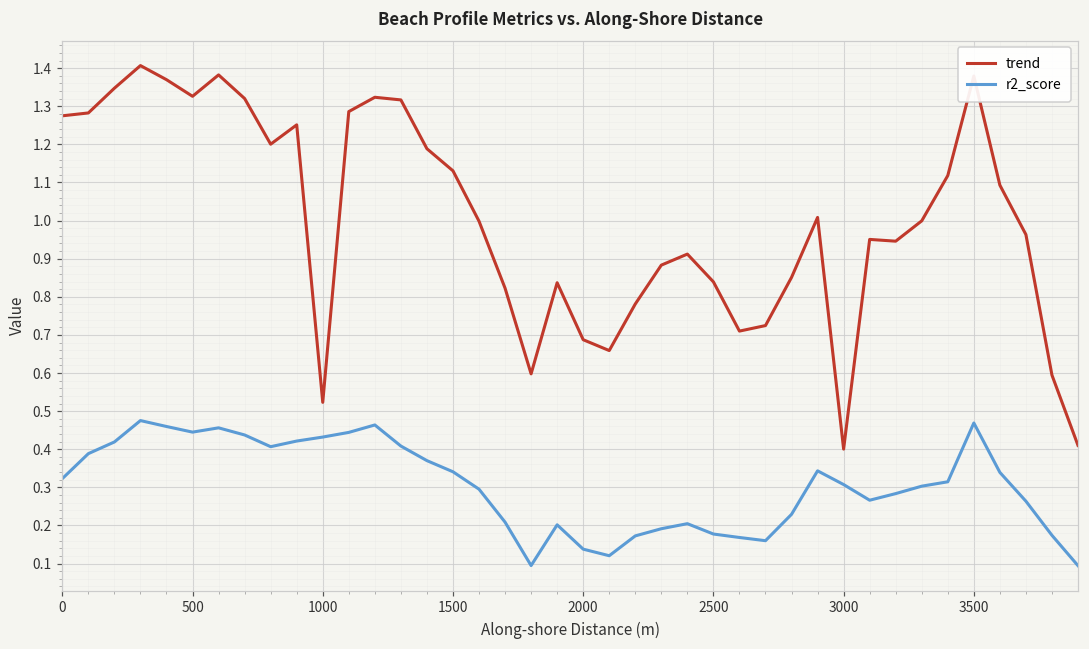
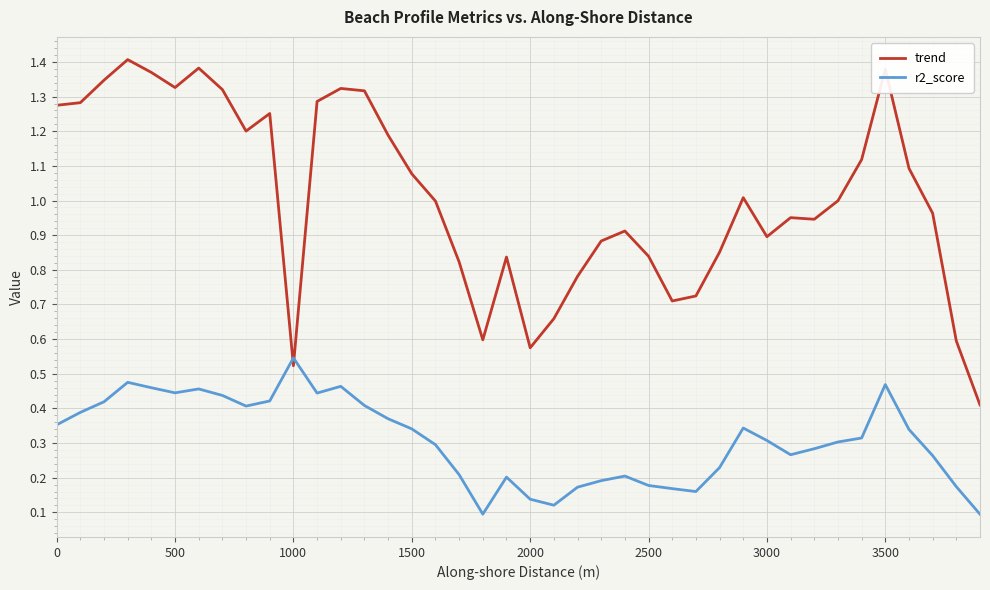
  {
    "trend": {
      "0": 1.27,
      "500": 1.33,
      "1000": 0.52,
-     "1500": 1.13,
-     "2000": 0.69,
+     "1500": 1.08,
+     "2000": 0.57,
      "2500": 0.84,
-     "3000": 0.40
+     "3000": 0.90
    },
    "r2_score": {
-     "0": 0.32,
+     "0": 0.35,
      "500": 0.44,
-     "1000": 0.43,
+     "1000": 0.55,
      "1500": 0.34,
      "2000": 0.14,
      "2500": 0.18,
      "3000": 0.31,
      "3500": 0.47
    }
  }
